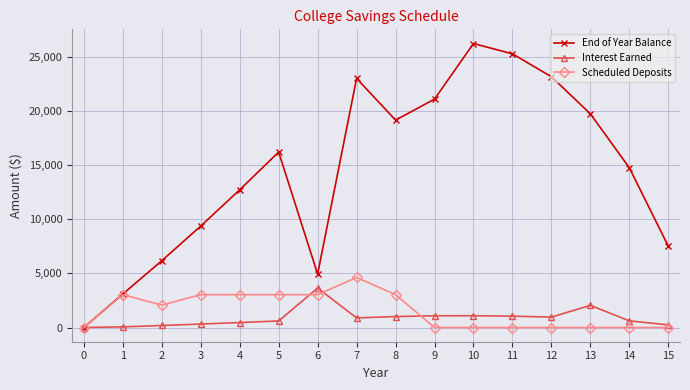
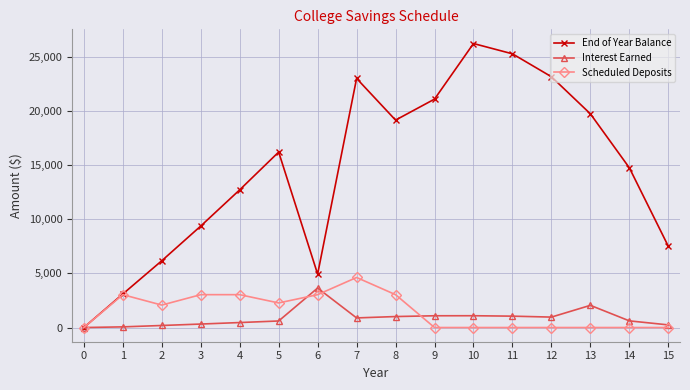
  {
    "End of Year Balance": {
      "2": "6,200",
      "3": "9,400",
      "4": "12,700",
      "5": "16,200",
      "6": "4,900",
      "7": "23,000",
      "8": "19,100",
      "9": "21,100",
      "10": "26,200",
      "11": "25,300",
      "13": "19,700",
      "14": "14,700",
      "15": "7,500"
    },
    "Interest Earned": {
      "1": "100",
      "2": "200",
      "3": "300",
      "4": "500",
      "5": "600",
      "6": "3,600",
      "7": "900",
      "8": "1,000",
      "9": "1,100",
      "10": "1,100",
      "11": "1,000",
      "12": "1,000",
      "13": "2,000",
      "14": "600",
      "15": "200"
    },
    "Scheduled Deposits": {
      "2": "2,100",
      "3": "3,000",
      "4": "3,000",
-     "5": "3,000",
+     "5": "2,300",
      "6": "3,000",
      "7": "4,600",
      "8": "3,000",
      "9": "0",
      "10": "0",
      "11": "0",
      "12": "0",
      "13": "0",
      "14": "0",
      "15": "0"
    }
  }
